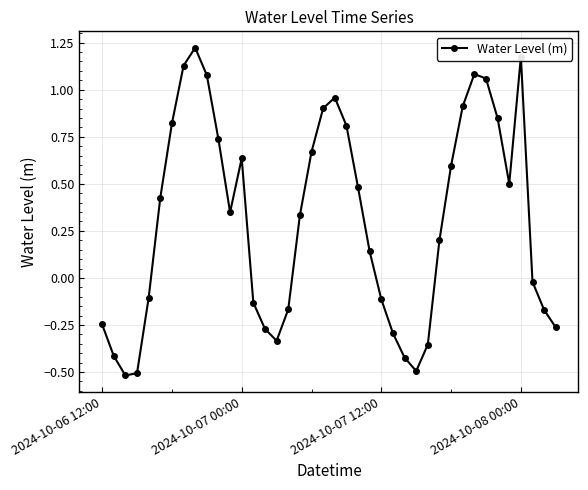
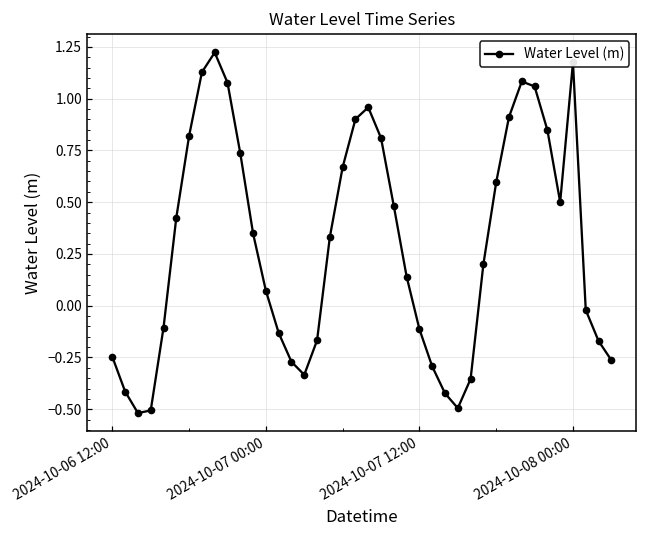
  {
    "2024-10-06 12:00": -0.25,
-   "2024-10-07 00:00": 0.64,
+   "2024-10-07 00:00": 0.07,
    "2024-10-07 12:00": -0.11
  }
